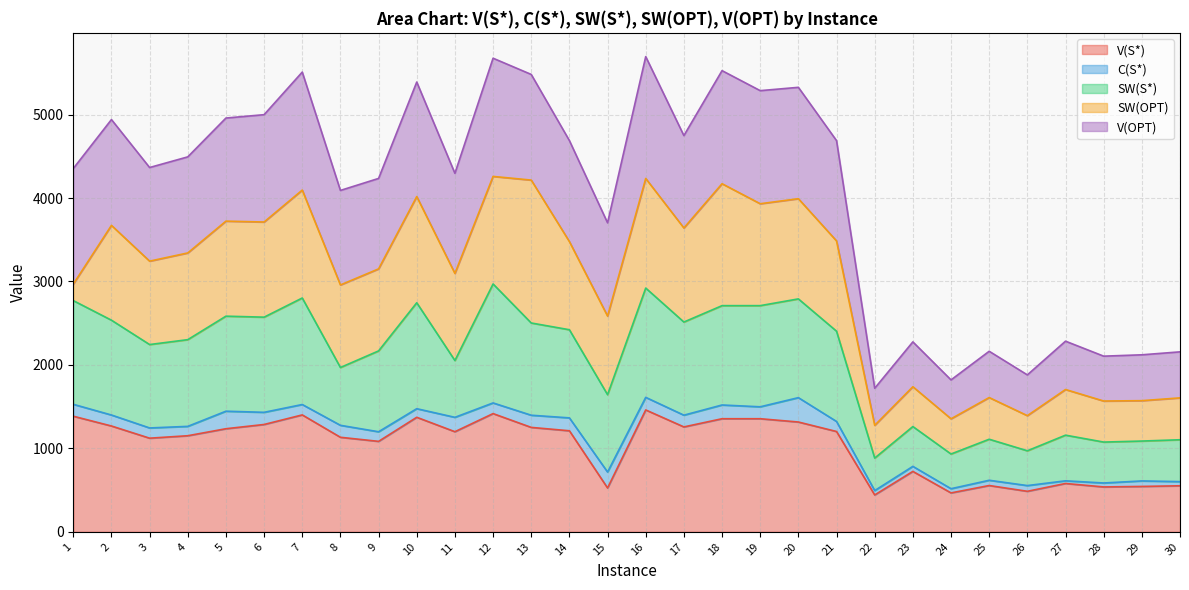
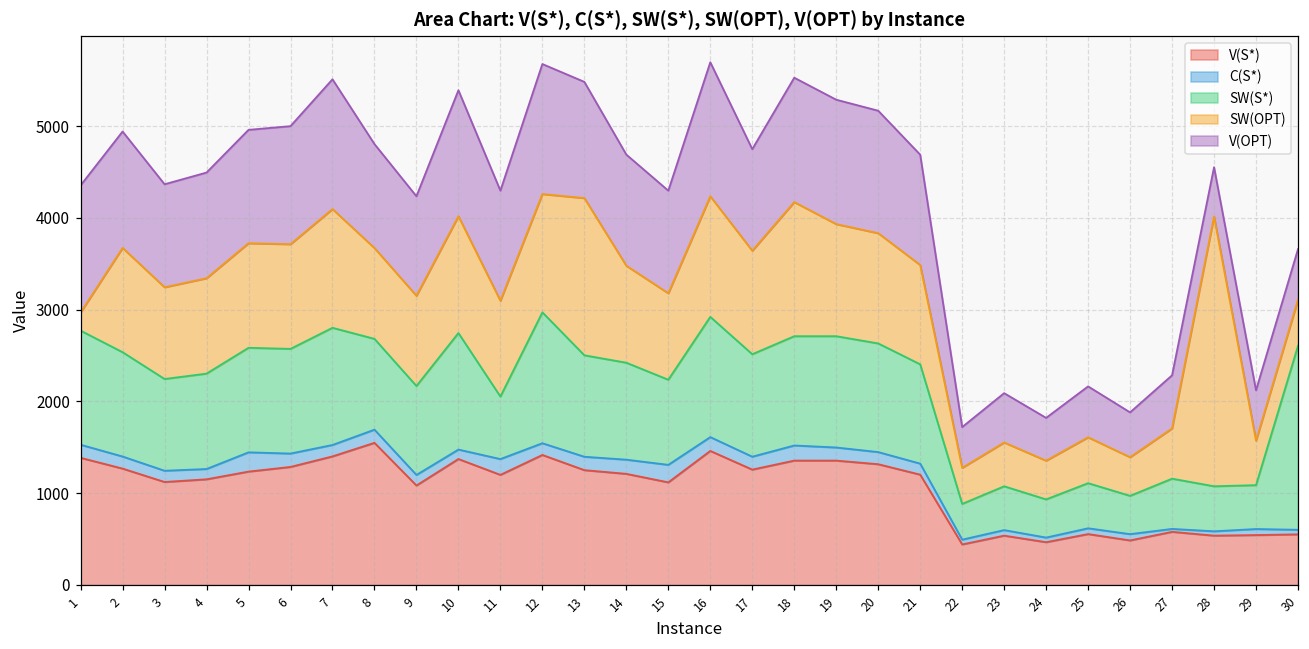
  {
    "V(S*)": {
      "1": 1400,
      "2": 1300,
      "3": 1100,
      "4": 1200,
      "5": 1200,
      "6": 1300,
      "7": 1400,
-     "8": 1100,
+     "8": 1500,
      "9": 1100,
      "10": 1400,
      "11": 1200,
      "12": 1400,
      "13": 1300,
      "14": 1200,
-     "15": 500,
+     "15": 1100,
      "16": 1500,
      "17": 1300,
      "18": 1400,
      "19": 1400,
      "20": 1300,
      "21": 1200,
      "22": 400,
-     "23": 700,
+     "23": 500,
      "24": 500,
      "25": 600,
      "26": 500,
      "27": 600,
      "28": 500,
      "29": 500,
      "30": 600
    },
    "C(S*)": {
      "1": 100,
      "2": 100,
      "3": 100,
      "4": 100,
      "5": 200,
      "6": 100,
      "7": 100,
      "8": 100,
      "9": 100,
      "10": 100,
      "11": 200,
      "12": 100,
      "13": 100,
      "14": 200,
      "15": 200,
      "16": 200,
      "17": 100,
      "18": 200,
      "19": 100,
-     "20": 300,
+     "20": 100,
      "21": 100,
      "22": 100,
      "23": 100,
      "24": 100,
      "25": 100,
      "26": 100,
      "27": 0,
      "28": 0,
      "29": 100,
      "30": 0
    },
    "SW(S*)": {
      "1": 1200,
      "2": 1100,
      "3": 1000,
      "4": 1000,
      "5": 1100,
      "6": 1100,
      "7": 1300,
-     "8": 700,
+     "8": 1000,
      "9": 1000,
      "10": 1300,
      "11": 700,
      "12": 1400,
      "13": 1100,
      "14": 1100,
      "15": 900,
      "16": 1300,
      "17": 1100,
      "18": 1200,
      "19": 1200,
      "20": 1200,
      "21": 1100,
      "22": 400,
      "23": 500,
      "24": 400,
      "25": 500,
      "26": 400,
      "27": 500,
      "28": 500,
      "29": 500,
-     "30": 500
+     "30": 2000
    },
    "SW(OPT)": {
      "1": 200,
      "2": 1100,
      "3": 1000,
      "4": 1000,
      "5": 1100,
      "6": 1100,
      "7": 1300,
      "8": 1000,
      "9": 1000,
      "10": 1300,
      "11": 1000,
      "12": 1300,
      "13": 1700,
      "14": 1100,
      "15": 900,
      "16": 1300,
      "17": 1100,
      "18": 1500,
      "19": 1200,
      "20": 1200,
      "21": 1100,
      "22": 400,
      "23": 500,
      "24": 400,
      "25": 500,
      "26": 400,
      "27": 500,
-     "28": 500,
+     "28": 2900,
      "29": 500,
      "30": 500
    },
    "V(OPT)": {
      "1": 1400,
      "2": 1300,
      "3": 1100,
      "4": 1200,
      "5": 1200,
      "6": 1300,
      "7": 1400,
      "8": 1100,
      "9": 1100,
      "10": 1400,
      "11": 1200,
      "12": 1400,
      "13": 1300,
      "14": 1200,
      "15": 1100,
      "16": 1500,
      "17": 1100,
      "18": 1400,
      "19": 1400,
      "20": 1300,
      "21": 1200,
      "22": 400,
      "23": 500,
      "24": 500,
      "25": 600,
      "26": 500,
      "27": 600,
      "28": 500,
      "29": 500,
      "30": 600
    }
  }
